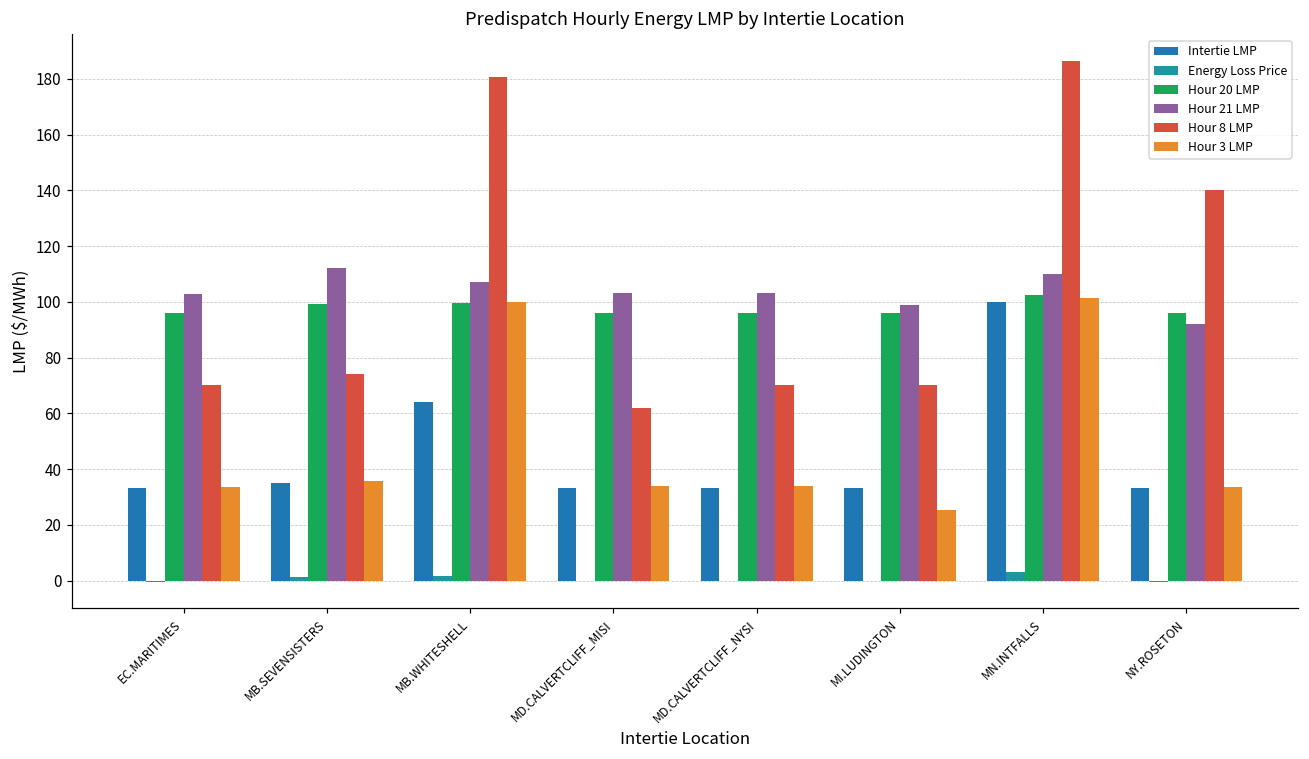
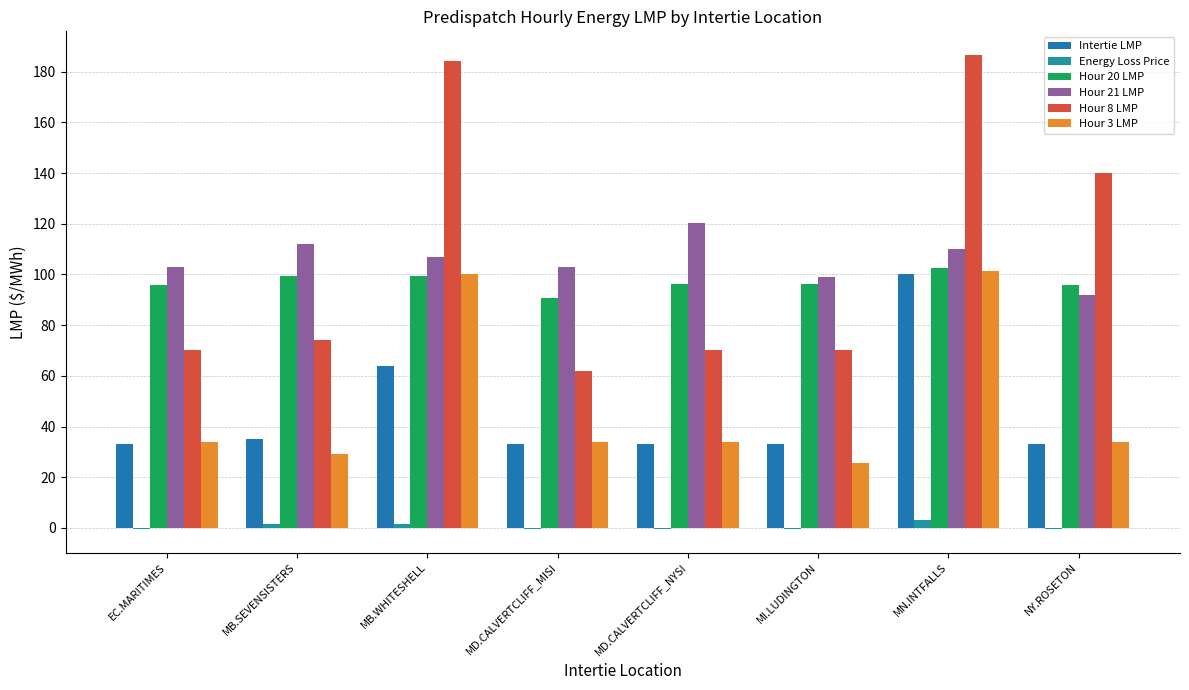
  {
    "Hour 20 LMP": {
      "EC.MARITIMES": 96,
      "MB.SEVENSISTERS": 99,
      "MB.WHITESHELL": 100,
-     "MD.CALVERTCLIFF_MISI": 96,
+     "MD.CALVERTCLIFF_MISI": 91,
      "MD.CALVERTCLIFF_NYSI": 96,
      "MI.LUDINGTON": 96,
      "MN.INTFALLS": 102,
      "NY.ROSETON": 96
    },
    "Hour 21 LMP": {
      "EC.MARITIMES": 103,
      "MB.SEVENSISTERS": 112,
      "MB.WHITESHELL": 107,
      "MD.CALVERTCLIFF_MISI": 103,
-     "MD.CALVERTCLIFF_NYSI": 103,
+     "MD.CALVERTCLIFF_NYSI": 120,
      "MI.LUDINGTON": 99,
      "MN.INTFALLS": 110,
      "NY.ROSETON": 92
    },
    "Hour 8 LMP": {
      "EC.MARITIMES": 70,
      "MB.SEVENSISTERS": 74,
-     "MB.WHITESHELL": 181,
+     "MB.WHITESHELL": 184,
      "MD.CALVERTCLIFF_MISI": 62,
      "MD.CALVERTCLIFF_NYSI": 70,
      "MI.LUDINGTON": 70,
      "MN.INTFALLS": 187,
      "NY.ROSETON": 140
    },
    "Hour 3 LMP": {
      "EC.MARITIMES": 34,
-     "MB.SEVENSISTERS": 36,
+     "MB.SEVENSISTERS": 29,
      "MB.WHITESHELL": 100,
      "MD.CALVERTCLIFF_MISI": 34,
      "MD.CALVERTCLIFF_NYSI": 34,
      "MI.LUDINGTON": 25,
      "MN.INTFALLS": 101,
      "NY.ROSETON": 34
    }
  }
